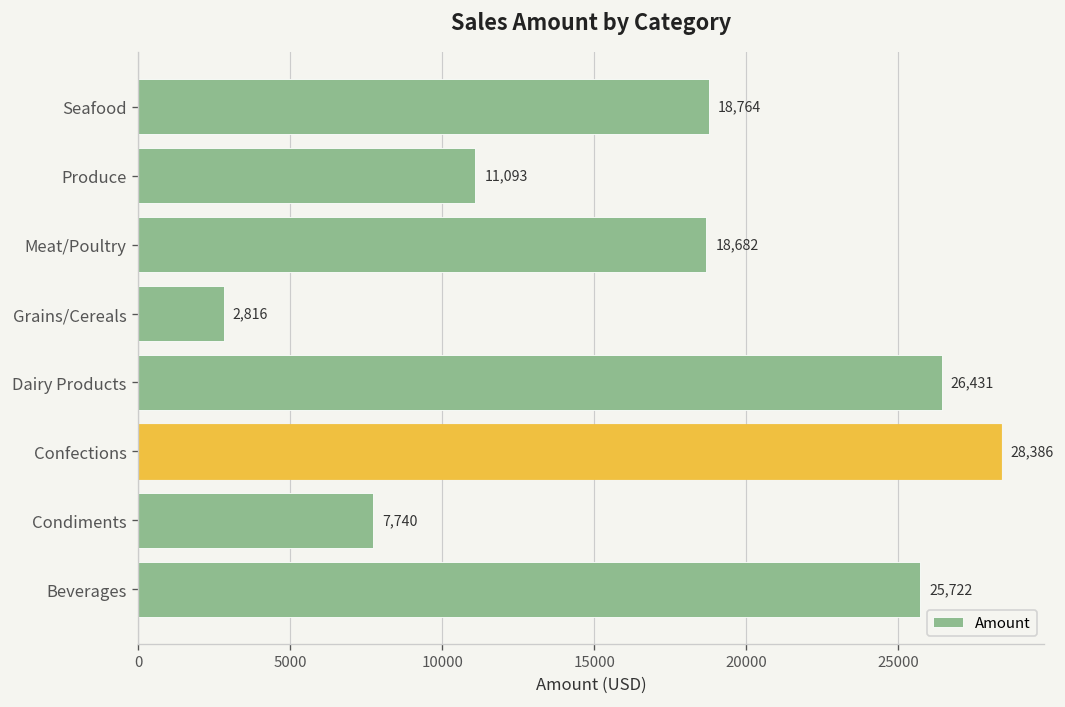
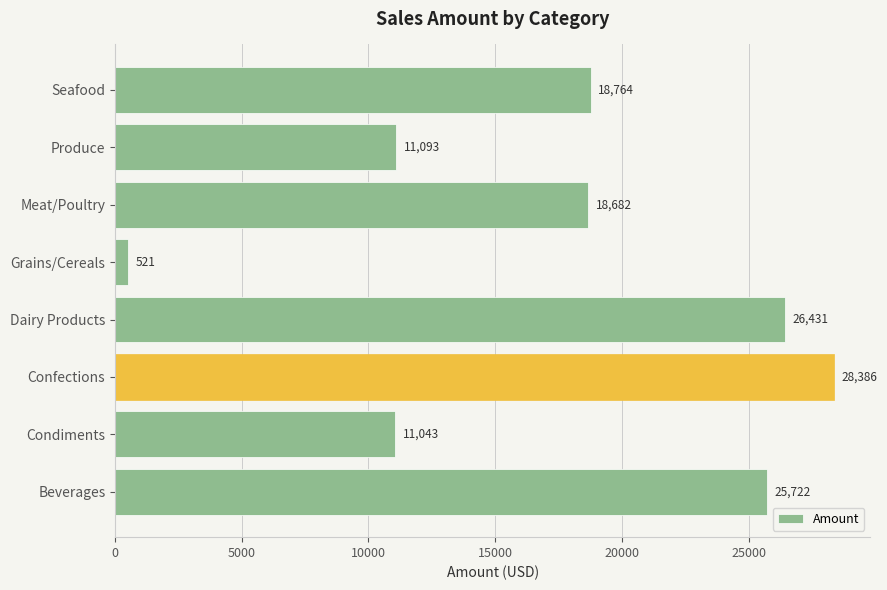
  {
    "Seafood": "18,764",
    "Produce": "11,093",
    "Meat/Poultry": "18,682",
-   "Grains/Cereals": "2,816",
+   "Grains/Cereals": "521",
    "Dairy Products": "26,431",
    "Confections": "28,386",
-   "Condiments": "7,740",
+   "Condiments": "11,043",
    "Beverages": "25,722"
  }
